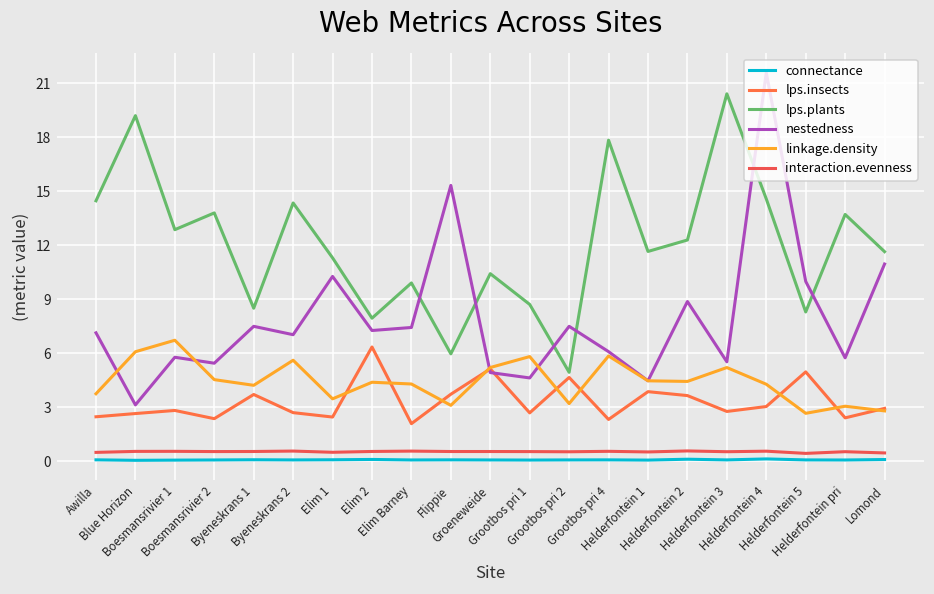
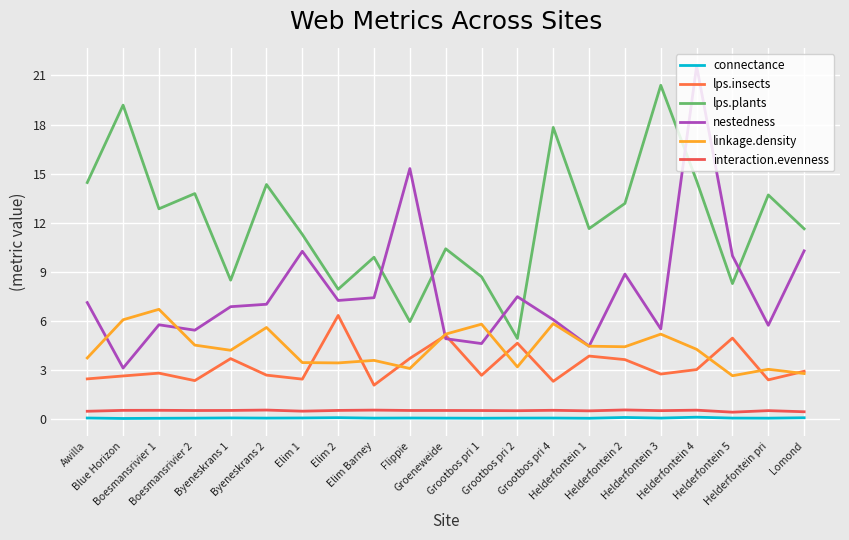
  {
    "connectance": {
      "Awilla": 0.1,
      "Blue Horizon": 0.0,
      "Boesmansrivier 1": 0.1,
      "Boesmansrivier 2": 0.1,
      "Byeneskrans 1": 0.1,
      "Byeneskrans 2": 0.1,
      "Elim 1": 0.1,
      "Elim 2": 0.1,
      "Elim Barney": 0.1,
      "Flippie": 0.1,
      "Groeneweide": 0.1,
      "Grootbos pri 1": 0.1,
      "Grootbos pri 2": 0.1,
      "Grootbos pri 4": 0.1,
      "Helderfontein 1": 0.1,
      "Helderfontein 2": 0.1,
      "Helderfontein 3": 0.1,
      "Helderfontein 4": 0.1,
      "Helderfontein 5": 0.1,
      "Helderfontein pri": 0.1,
      "Lomond": 0.1
    },
    "lps.plants": {
      "Awilla": 14.5,
      "Blue Horizon": 19.2,
      "Boesmansrivier 1": 12.9,
      "Boesmansrivier 2": 13.8,
      "Byeneskrans 1": 8.5,
      "Byeneskrans 2": 14.3,
      "Elim 1": 11.3,
      "Elim 2": 7.9,
      "Elim Barney": 9.9,
      "Flippie": 6.0,
      "Groeneweide": 10.4,
      "Grootbos pri 1": 8.7,
      "Grootbos pri 2": 4.9,
      "Grootbos pri 4": 17.8,
      "Helderfontein 1": 11.6,
-     "Helderfontein 2": 12.3,
+     "Helderfontein 2": 13.2,
      "Helderfontein 3": 20.4,
      "Helderfontein 4": 14.6,
      "Helderfontein 5": 8.3,
      "Helderfontein pri": 13.7,
      "Lomond": 11.6
    },
    "nestedness": {
      "Awilla": 7.1,
      "Blue Horizon": 3.1,
      "Boesmansrivier 1": 5.8,
      "Boesmansrivier 2": 5.4,
-     "Byeneskrans 1": 7.5,
+     "Byeneskrans 1": 6.9,
      "Byeneskrans 2": 7.0,
      "Elim 1": 10.3,
      "Elim 2": 7.3,
      "Elim Barney": 7.4,
      "Flippie": 15.3,
      "Groeneweide": 4.9,
      "Grootbos pri 1": 4.6,
      "Grootbos pri 2": 7.5,
      "Grootbos pri 4": 6.1,
      "Helderfontein 2": 8.9,
      "Helderfontein 3": 5.5,
      "Helderfontein 5": 10.0,
      "Helderfontein pri": 5.7,
-     "Lomond": 10.9
+     "Lomond": 10.3
    },
    "linkage.density": {
      "Awilla": 3.7,
      "Blue Horizon": 6.1,
      "Boesmansrivier 1": 6.7,
      "Boesmansrivier 2": 4.5,
      "Byeneskrans 1": 4.2,
      "Byeneskrans 2": 5.6,
      "Elim 1": 3.5,
-     "Elim 2": 4.4,
-     "Elim Barney": 4.3,
+     "Elim 2": 3.4,
+     "Elim Barney": 3.6,
      "Flippie": 3.1,
      "Grootbos pri 1": 5.8,
      "Grootbos pri 2": 3.2,
      "Grootbos pri 4": 5.8,
      "Helderfontein 2": 4.4,
      "Helderfontein 3": 5.2,
      "Helderfontein 4": 4.3,
      "Helderfontein 5": 2.7,
      "Helderfontein pri": 3.1
    }
  }
